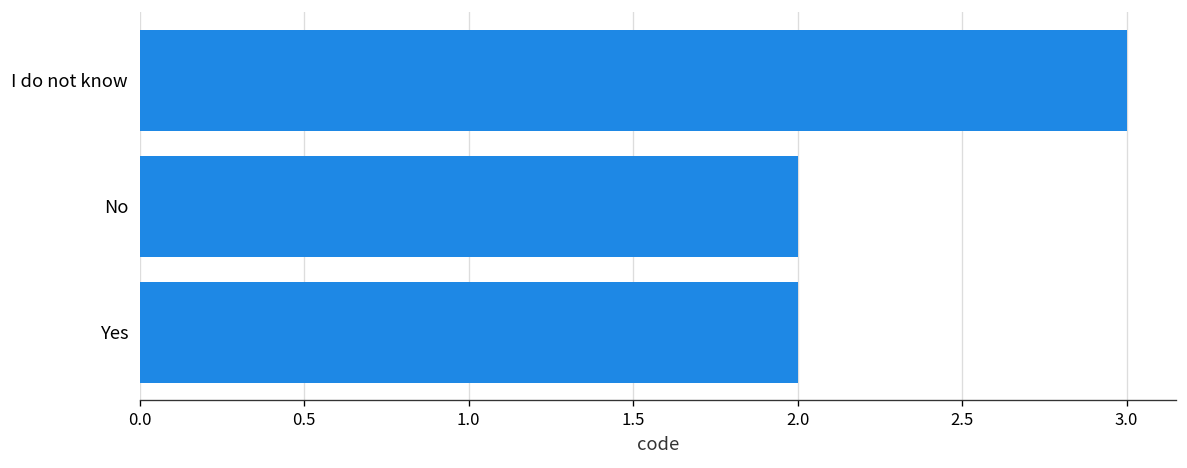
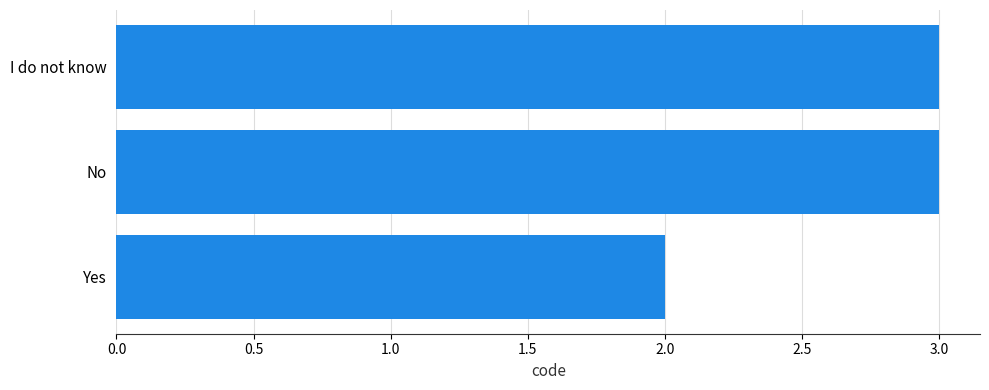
  {
    "I do not know": 3,
-   "No": 2,
+   "No": 3,
    "Yes": 2
  }
